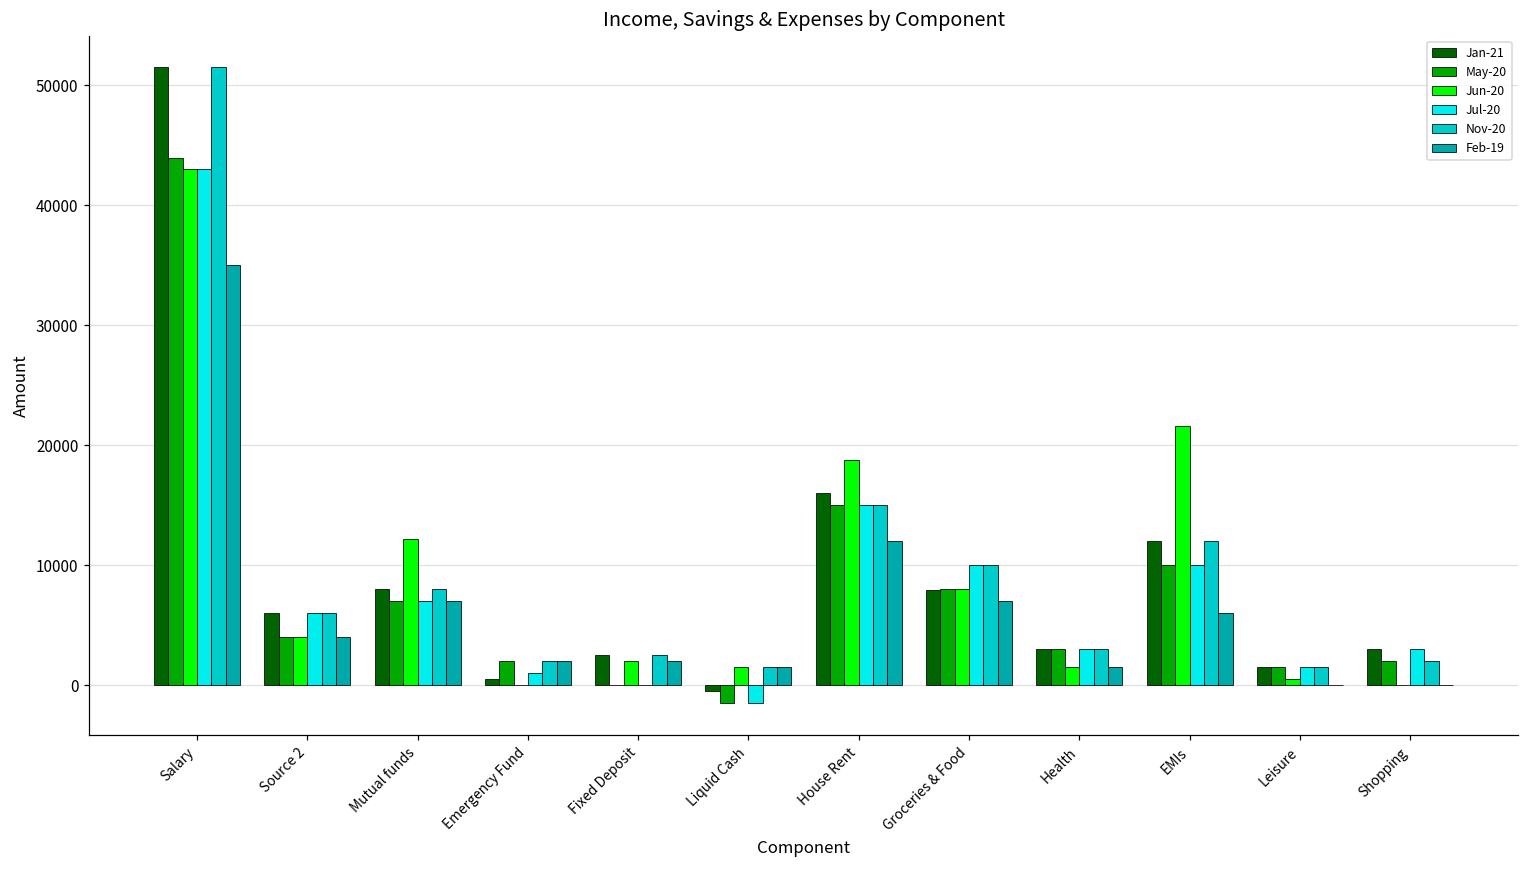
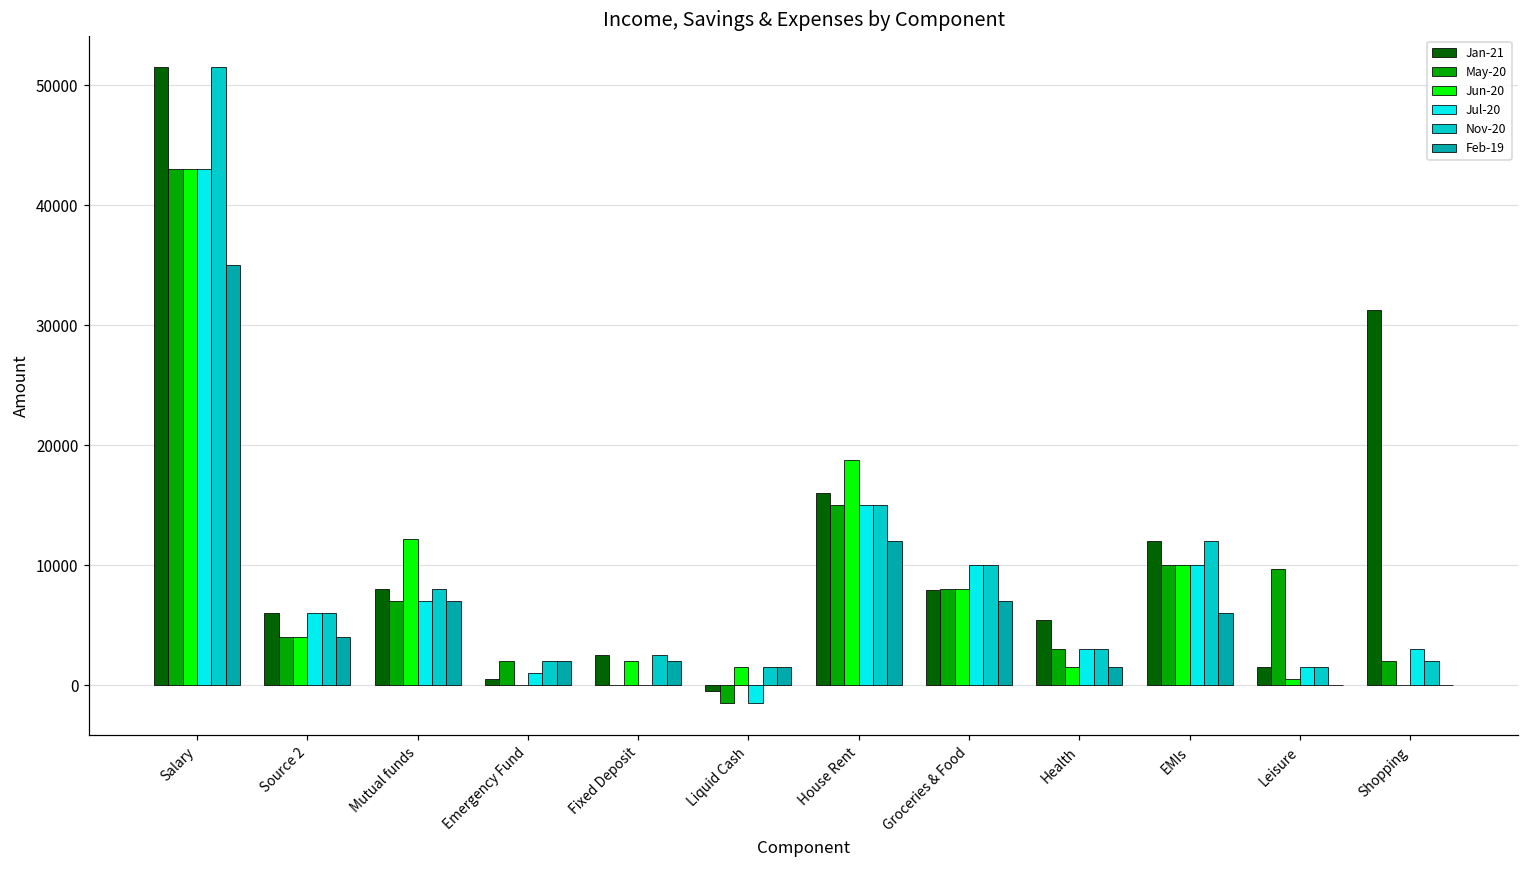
  {
    "Jan-21": {
      "Salary": 51500,
      "Source 2": 6000,
      "Mutual funds": 8000,
      "Emergency Fund": 500,
      "Fixed Deposit": 2500,
      "Liquid Cash": -500,
      "House Rent": 16000,
      "Groceries & Food": 8000,
-     "Health": 3000,
+     "Health": 5400,
      "EMIs": 12000,
      "Leisure": 1500,
-     "Shopping": 3000
+     "Shopping": 31300
    },
    "May-20": {
-     "Salary": 43900,
+     "Salary": 43000,
      "Source 2": 4000,
      "Mutual funds": 7000,
      "Emergency Fund": 2000,
      "Fixed Deposit": 0,
      "Liquid Cash": -1500,
      "House Rent": 15000,
      "Groceries & Food": 8000,
      "Health": 3000,
      "EMIs": 10000,
-     "Leisure": 1500,
+     "Leisure": 9700,
      "Shopping": 2000
    },
    "Jun-20": {
      "Salary": 43000,
      "Source 2": 4000,
      "Mutual funds": 12200,
      "Emergency Fund": 0,
      "Fixed Deposit": 2000,
      "Liquid Cash": 1500,
      "House Rent": 18700,
      "Groceries & Food": 8000,
      "Health": 1600,
-     "EMIs": 21700,
+     "EMIs": 10000,
      "Leisure": 500,
      "Shopping": 0
    }
  }
